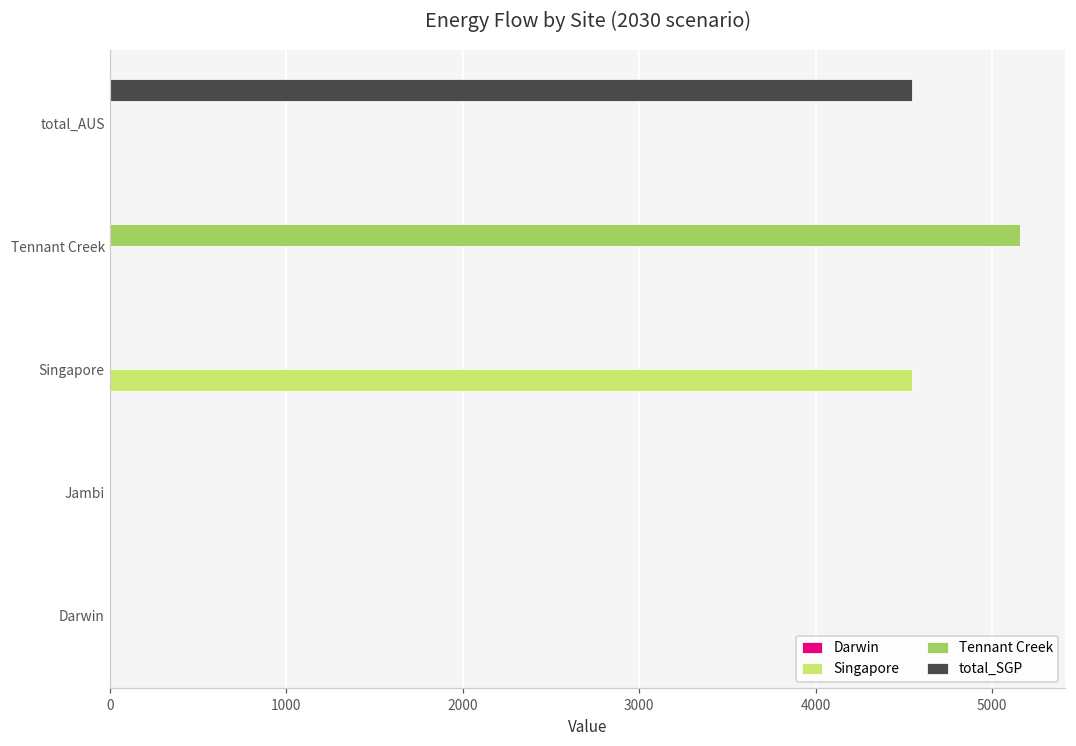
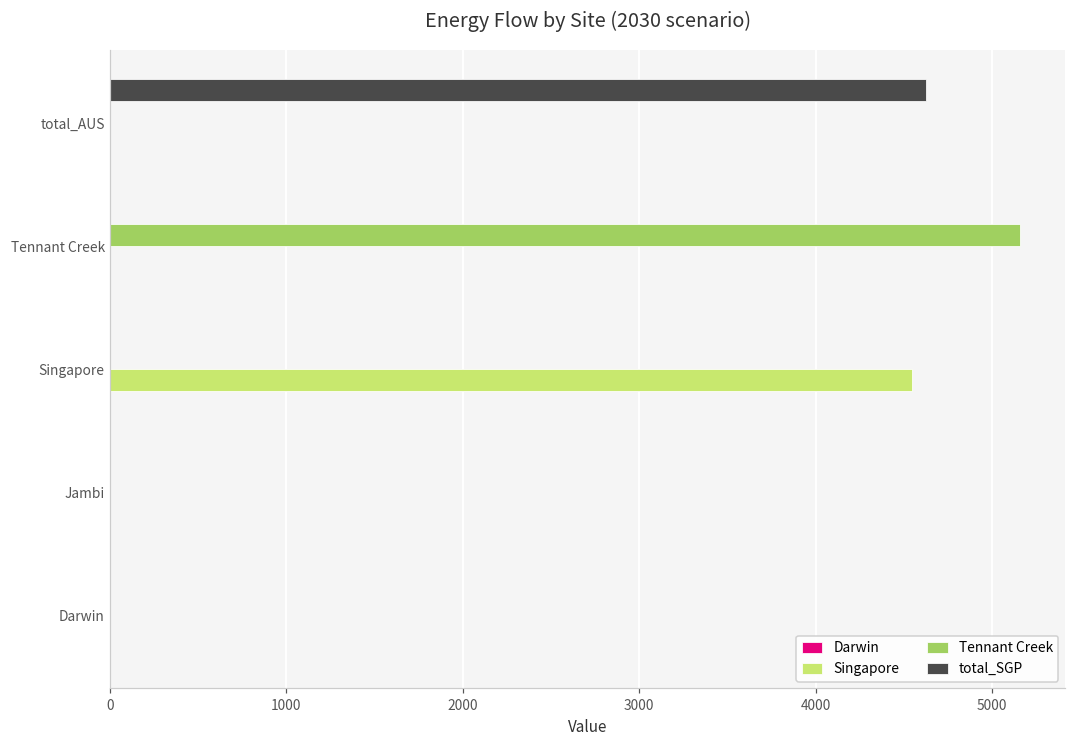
  {
    "Darwin": {
      "total_AUS": 0,
      "Tennant Creek": 0,
      "Singapore": 0,
      "Jambi": 0,
      "Darwin": 0
    },
    "total_SGP": {
-     "total_AUS": 4550,
+     "total_AUS": 4630,
      "Tennant Creek": 0,
      "Singapore": 0,
      "Jambi": 0,
      "Darwin": 0
    }
  }
